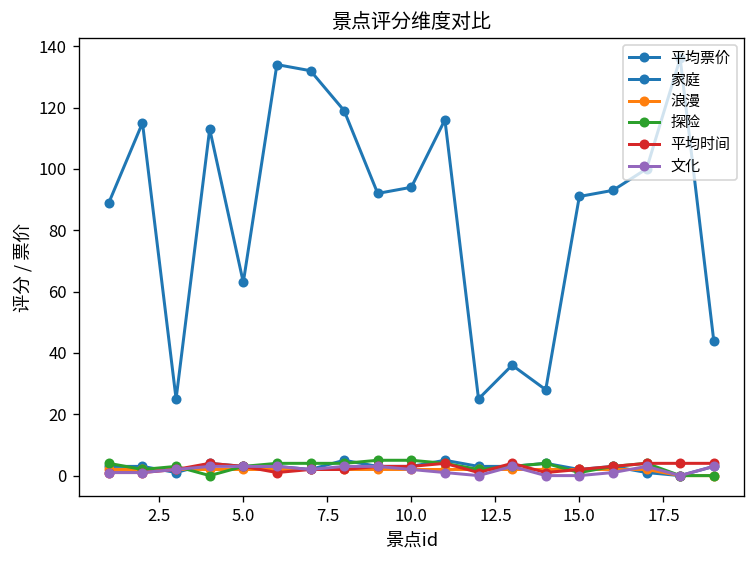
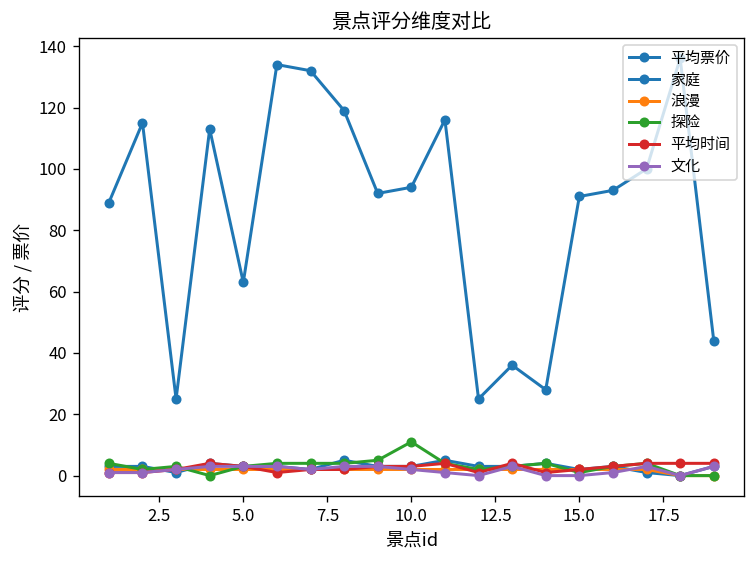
  {
    "探险": {
-     "10.0": 5
+     "10.0": 11
    }
  }
